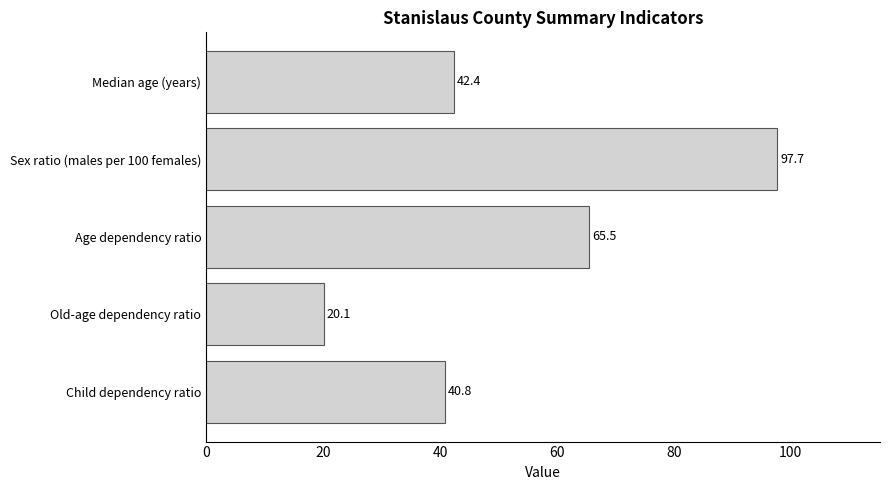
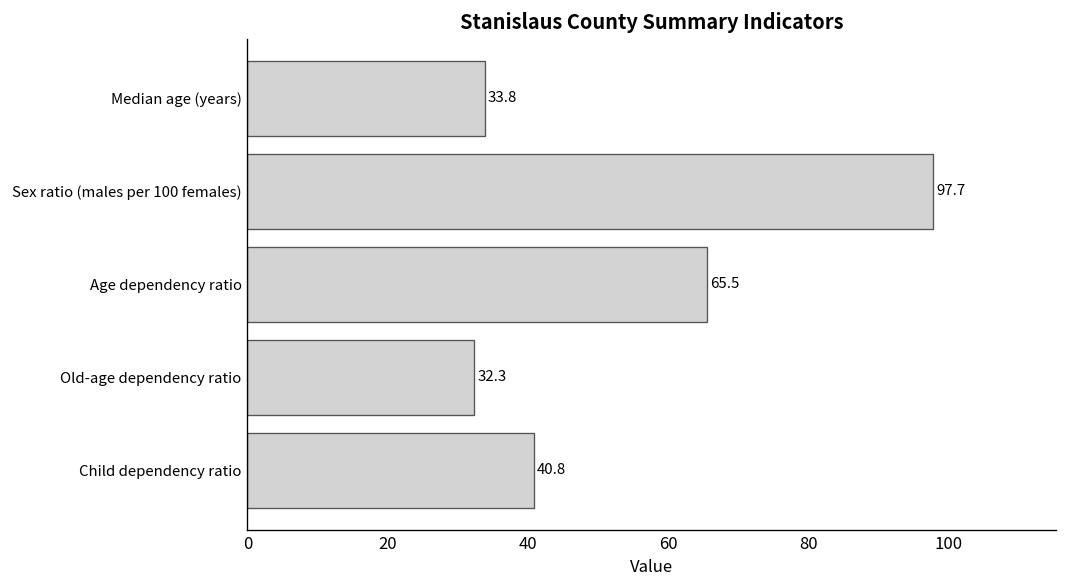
  {
-   "Median age (years)": 42.4,
+   "Median age (years)": 33.8,
    "Sex ratio (males per 100 females)": 97.7,
    "Age dependency ratio": 65.5,
-   "Old-age dependency ratio": 20.1,
+   "Old-age dependency ratio": 32.3,
    "Child dependency ratio": 40.8
  }
